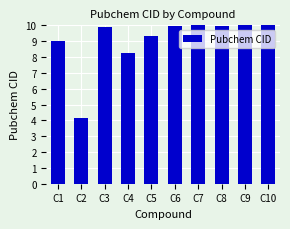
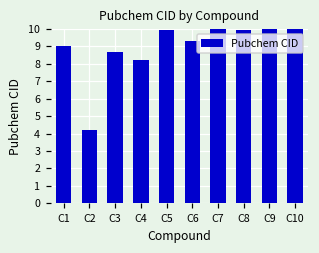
  {
    "C1": 9.0,
    "C2": 4.2,
-   "C3": 9.9,
+   "C3": 8.7,
    "C4": 8.2,
-   "C5": 9.3,
-   "C6": 9.9,
+   "C5": 9.9,
+   "C6": 9.3,
    "C7": 10.0,
    "C8": 9.9,
    "C9": 10.0,
    "C10": 10.0
  }
